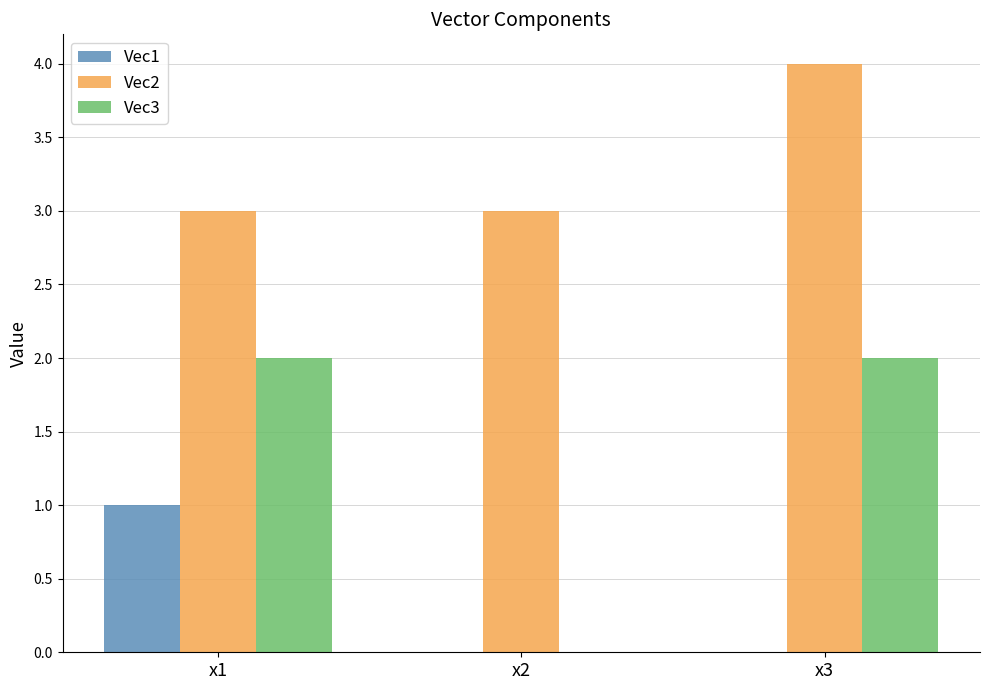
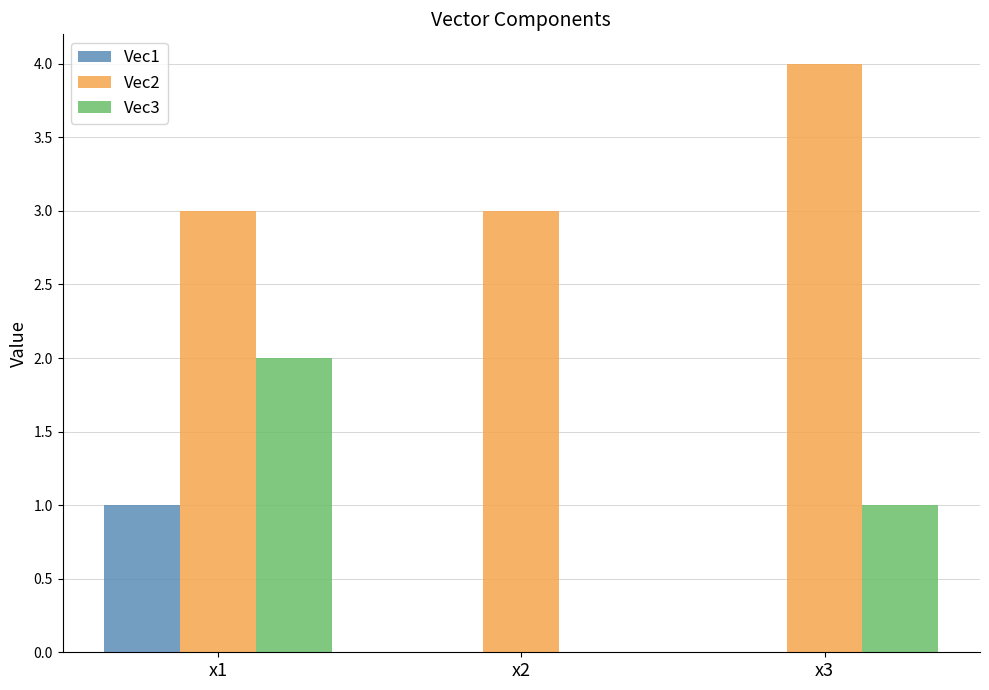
  {
    "Vec1": {
      "x1": 1,
      "x2": 0,
      "x3": 0
    },
    "Vec2": {
      "x1": 3,
      "x2": 3,
      "x3": 4
    },
    "Vec3": {
      "x1": 2,
      "x2": 0,
-     "x3": 2
+     "x3": 1
    }
  }
